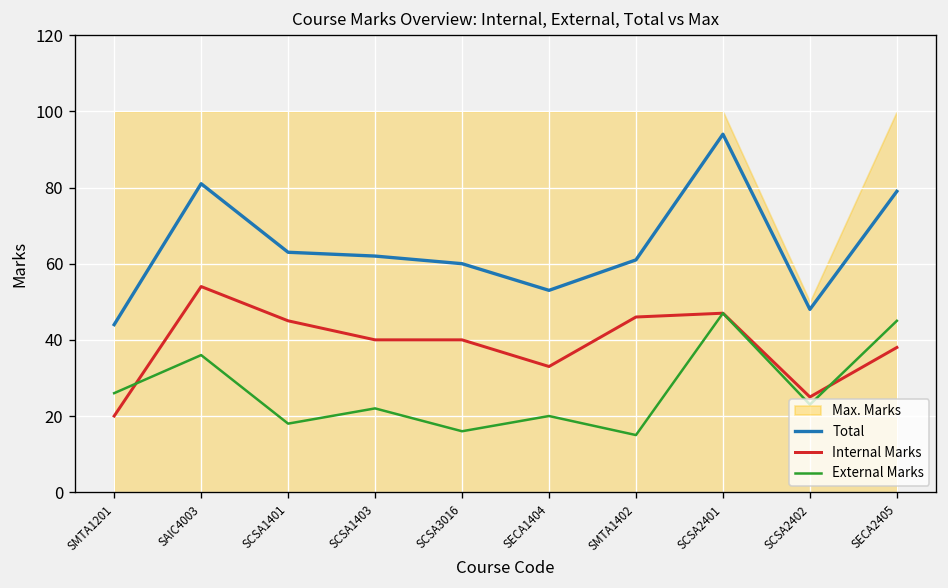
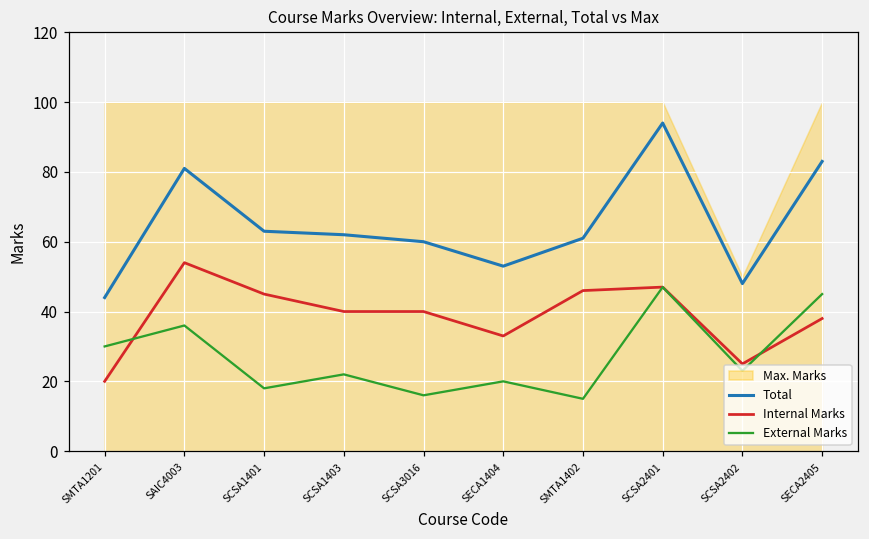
  {
    "Total": {
      "SMTA1201": 44,
      "SAIC4003": 81,
      "SCSA1401": 63,
      "SCSA1403": 62,
      "SCSA3016": 60,
      "SECA1404": 53,
      "SMTA1402": 61,
      "SCSA2401": 94,
      "SCSA2402": 48,
-     "SECA2405": 79
+     "SECA2405": 83
    },
    "Max. Marks": {
      "SMTA1201": 100,
      "SAIC4003": 100,
      "SCSA1401": 100,
      "SCSA1403": 100,
      "SCSA3016": 100,
      "SECA1404": 100,
      "SMTA1402": 100,
      "SCSA2401": 100,
      "SCSA2402": 50,
      "SECA2405": 100
    },
    "Internal Marks": {
      "SMTA1201": 20,
      "SAIC4003": 54,
      "SCSA1401": 45,
      "SCSA1403": 40,
      "SCSA3016": 40,
      "SECA1404": 33,
      "SMTA1402": 46,
      "SCSA2402": 25,
      "SECA2405": 38
    },
    "External Marks": {
-     "SMTA1201": 26,
+     "SMTA1201": 30,
      "SAIC4003": 36,
      "SCSA1401": 18,
      "SCSA1403": 22,
      "SCSA3016": 16,
      "SECA1404": 20,
      "SMTA1402": 15,
      "SCSA2402": 23,
      "SECA2405": 45
    }
  }
